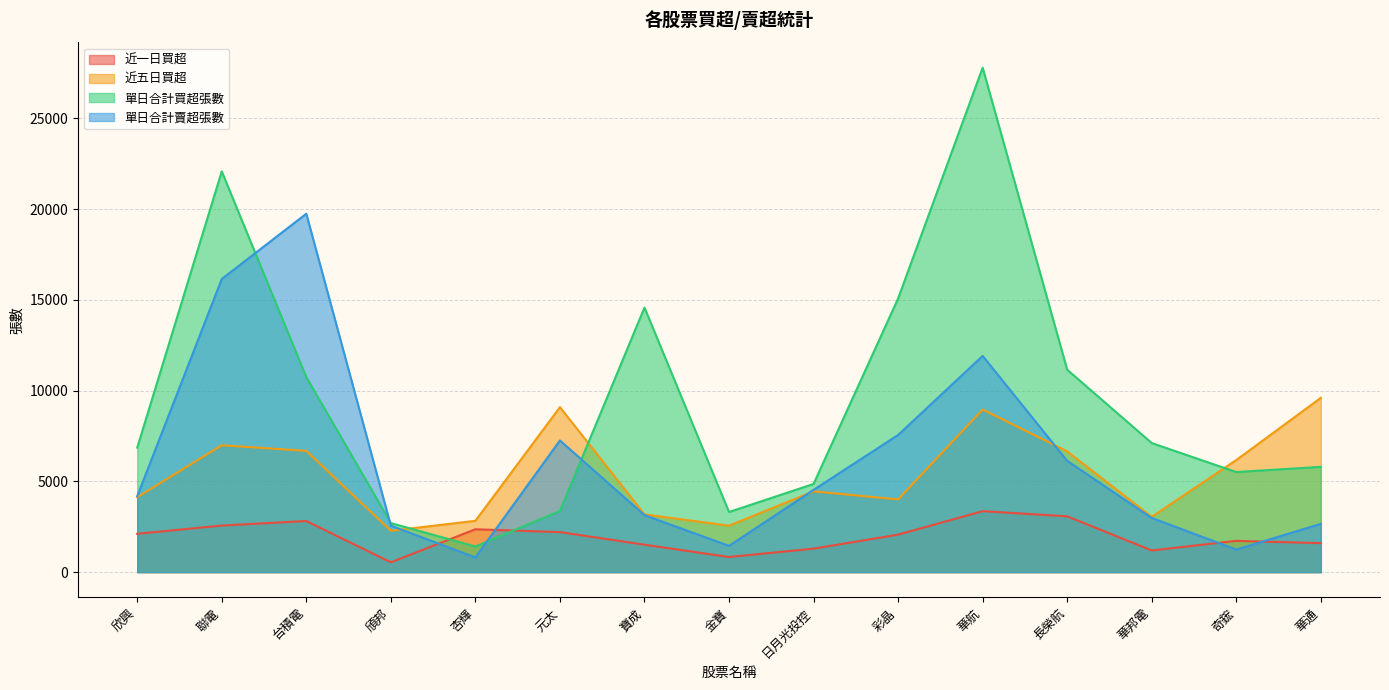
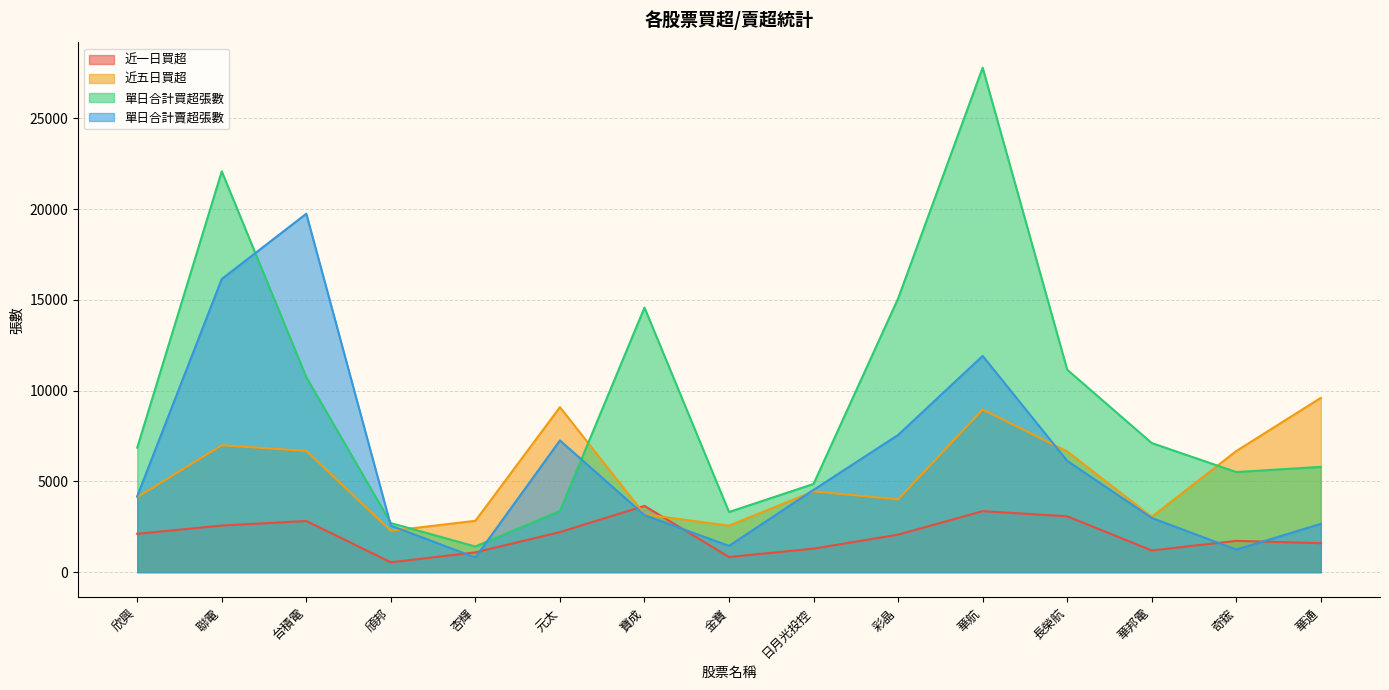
  {
    "近一日買超": {
      "欣興": 2100,
      "聯電": 2600,
      "台積電": 2800,
      "頎邦": 500,
-     "杏輝": 2400,
+     "杏輝": 1100,
      "元太": 2200,
-     "寶成": 1500,
+     "寶成": 3700,
      "金寶": 800,
      "日月光投控": 1300,
      "彩晶": 2100,
      "華航": 3400,
      "長榮航": 3100,
      "華邦電": 1200,
      "奇鋐": 1700,
      "華通": 1600
    },
    "近五日買超": {
      "聯電": 7000,
      "台積電": 6700,
      "頎邦": 2300,
      "杏輝": 2800,
      "元太": 9100,
      "金寶": 2600,
      "彩晶": 4000,
      "華航": 9000,
      "長榮航": 6700,
-     "奇鋐": 6200,
+     "奇鋐": 6700,
      "華通": 9600
    },
    "單日合計買超張數": {
      "欣興": 6900,
      "聯電": 22100,
      "台積電": 10700,
      "杏輝": 1400,
      "元太": 3400,
      "寶成": 14600,
      "金寶": 3300,
      "日月光投控": 4900,
      "彩晶": 15100,
      "華航": 27800,
      "長榮航": 11200,
      "華邦電": 7100,
      "奇鋐": 5500,
      "華通": 5800
    },
    "單日合計賣超張數": {
      "聯電": 16100,
      "台積電": 19700,
      "杏輝": 800,
      "元太": 7300,
      "金寶": 1400,
      "彩晶": 7600,
      "華航": 11900,
      "長榮航": 6100,
      "奇鋐": 1200,
      "華通": 2700
    }
  }
